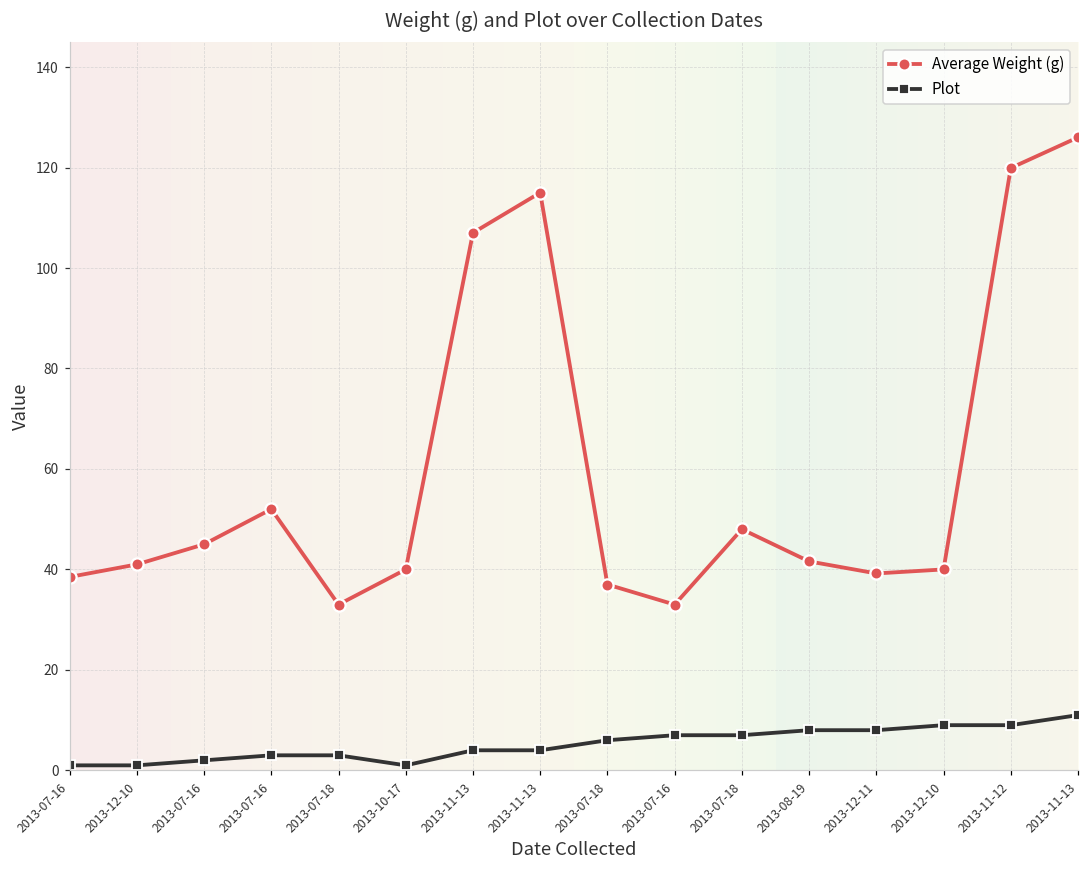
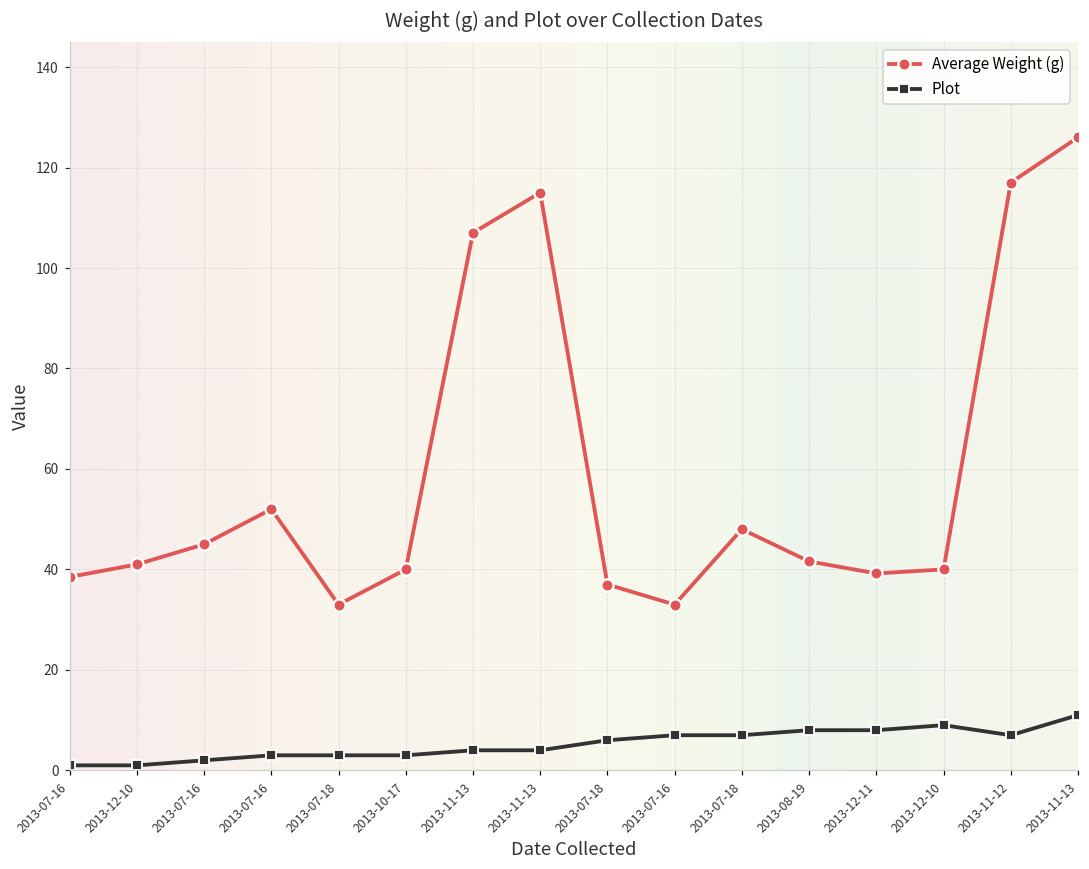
  {
    "Average Weight (g)": {
      "2013-10-17": 40,
      "2013-08-19": 42,
      "2013-12-11": 39,
-     "2013-11-12": 120
+     "2013-11-12": 117
    },
    "Plot": {
-     "2013-10-17": 1,
+     "2013-10-17": 3,
      "2013-08-19": 8,
      "2013-12-11": 8,
-     "2013-11-12": 9
+     "2013-11-12": 7
    }
  }
